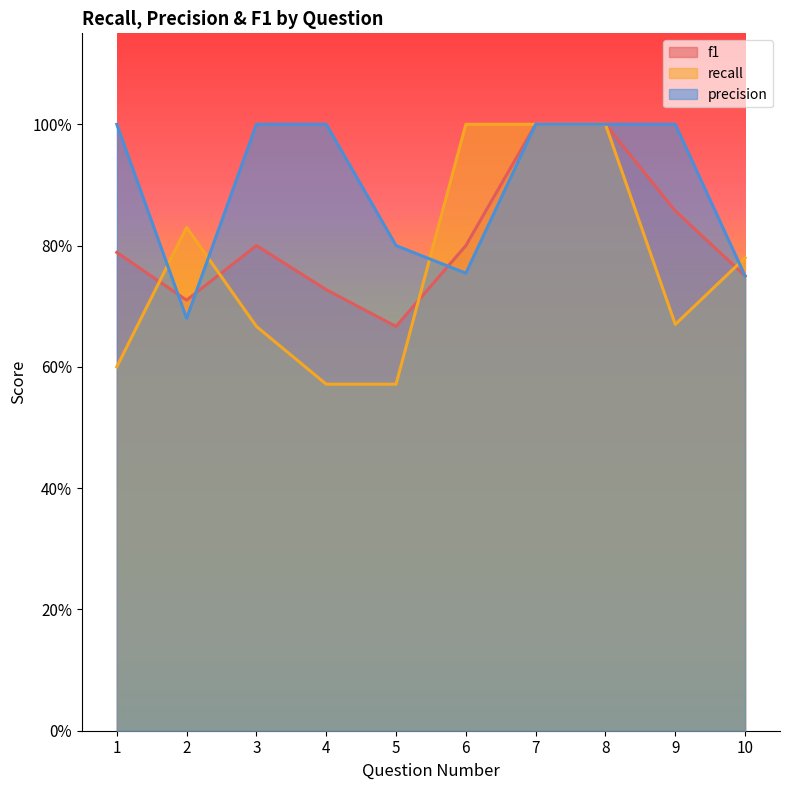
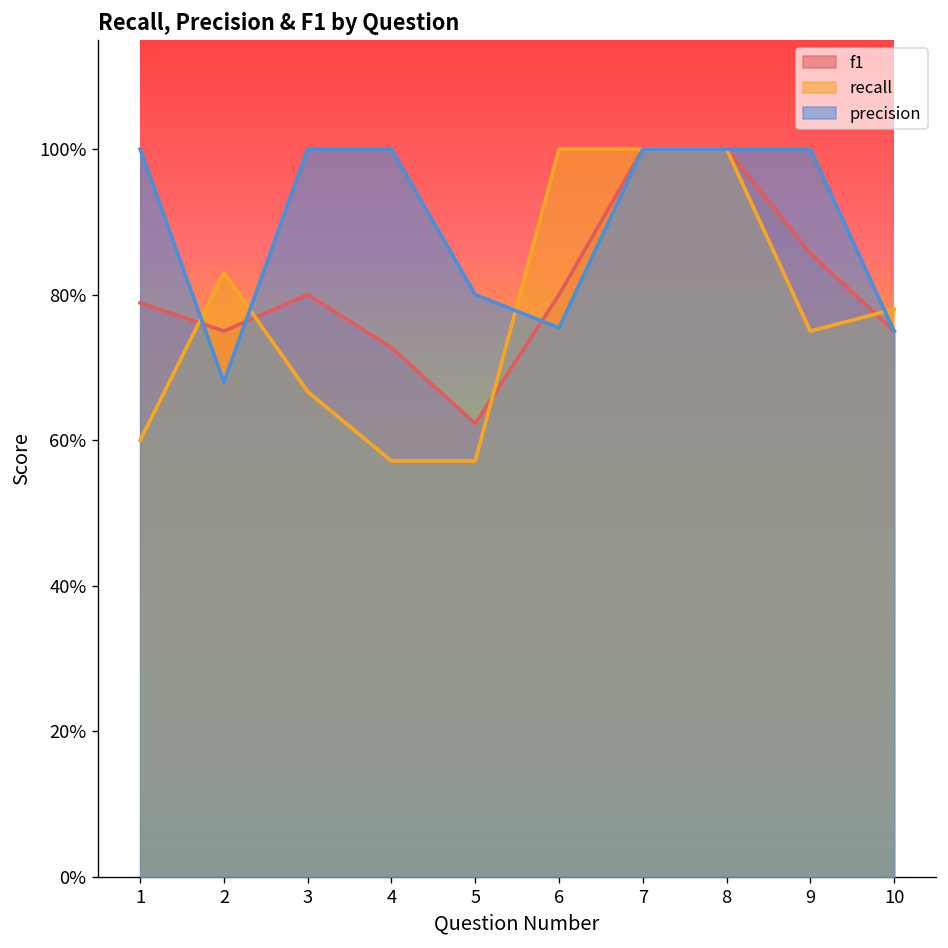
  {
    "f1": {
      "1": "79%",
-     "2": "71%",
+     "2": "75%",
      "3": "80%",
      "4": "73%",
-     "5": "67%",
+     "5": "62%",
      "6": "80%",
      "9": "86%"
    },
    "recall": {
      "1": "60%",
      "2": "83%",
      "3": "67%",
      "4": "57%",
      "5": "57%",
      "6": "100%",
-     "9": "67%",
+     "9": "75%",
      "10": "78%"
    },
    "precision": {
      "1": "100%",
      "2": "68%",
      "3": "100%",
      "4": "100%",
      "5": "80%",
      "6": "75%",
      "9": "100%"
    }
  }
